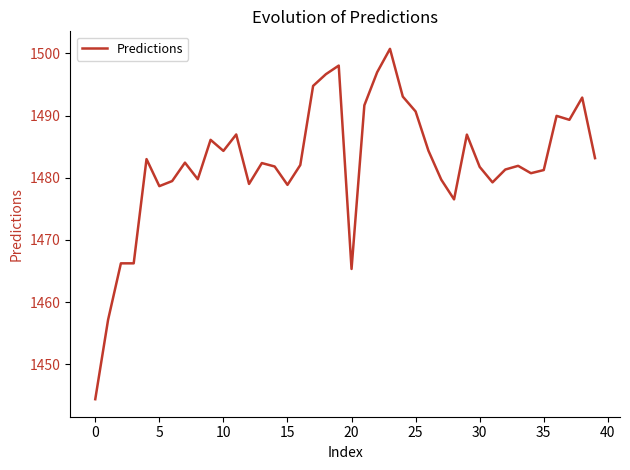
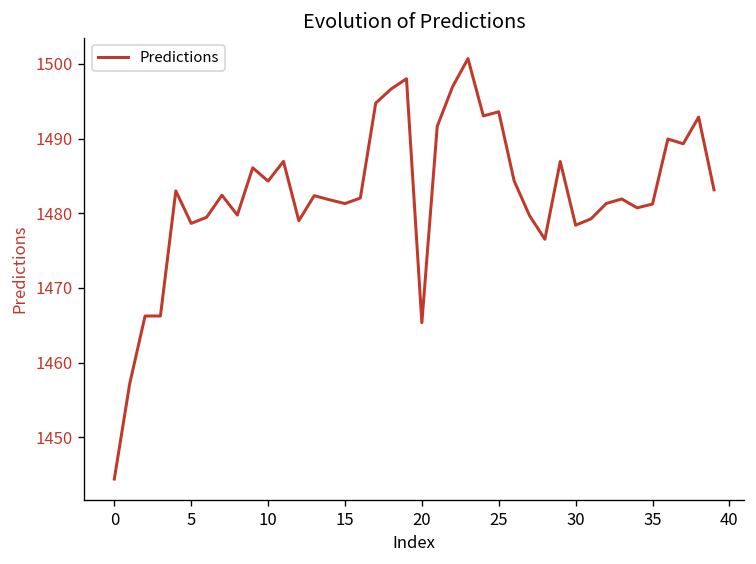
  {
    "0": 1444,
    "5": 1479,
    "10": 1484,
-   "15": 1479,
+   "15": 1481,
    "20": 1465,
-   "25": 1491,
-   "30": 1482,
+   "25": 1494,
+   "30": 1478,
    "35": 1481
  }
